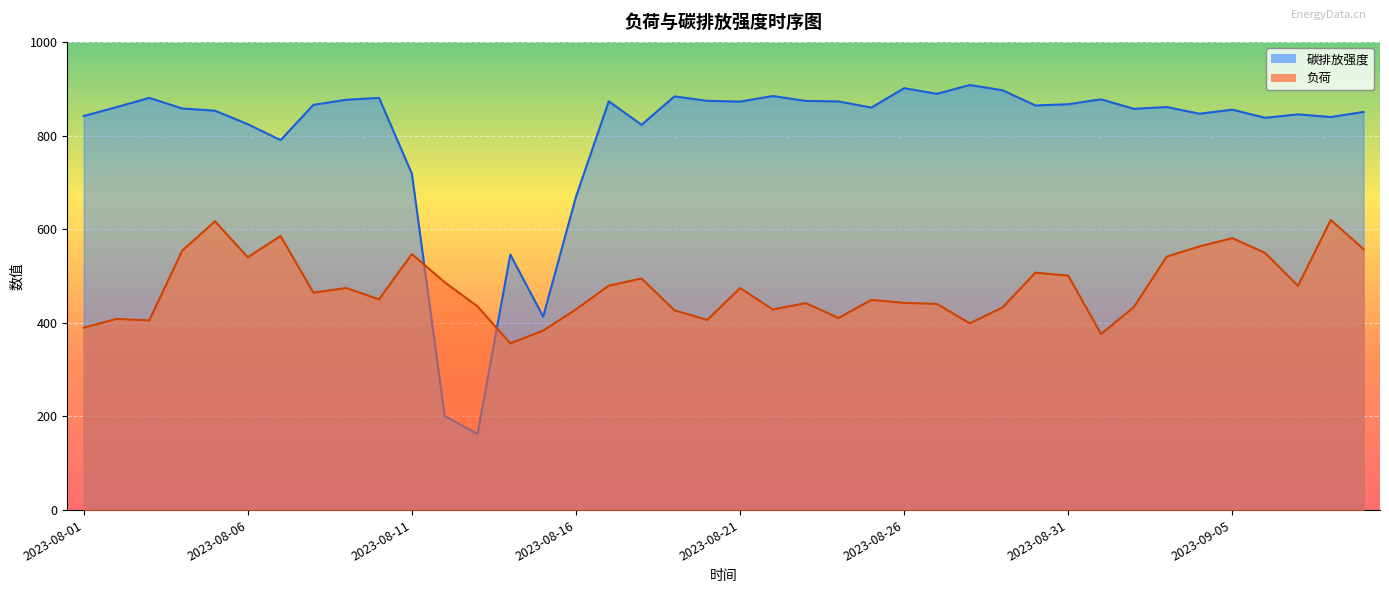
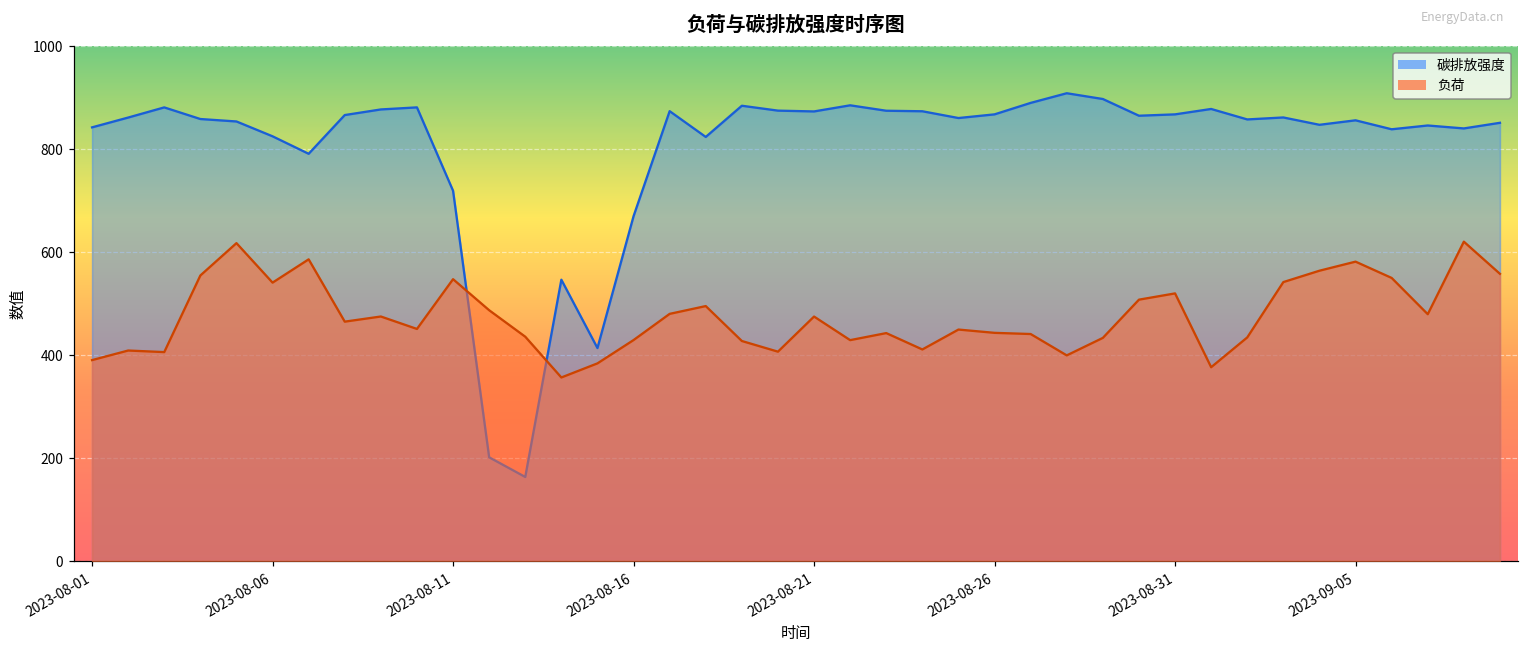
  {
    "碳排放强度": {
      "2023-08-01": 840,
      "2023-08-06": 820,
      "2023-08-11": 720,
      "2023-08-16": 670,
      "2023-08-21": 870,
-     "2023-08-26": 900,
+     "2023-08-26": 870,
      "2023-08-31": 870,
      "2023-09-05": 860
    },
    "负荷": {
      "2023-08-01": 390,
      "2023-08-06": 540,
      "2023-08-11": 550,
      "2023-08-16": 430,
      "2023-08-21": 470,
      "2023-08-26": 440,
-     "2023-08-31": 500,
+     "2023-08-31": 520,
      "2023-09-05": 580
    }
  }
